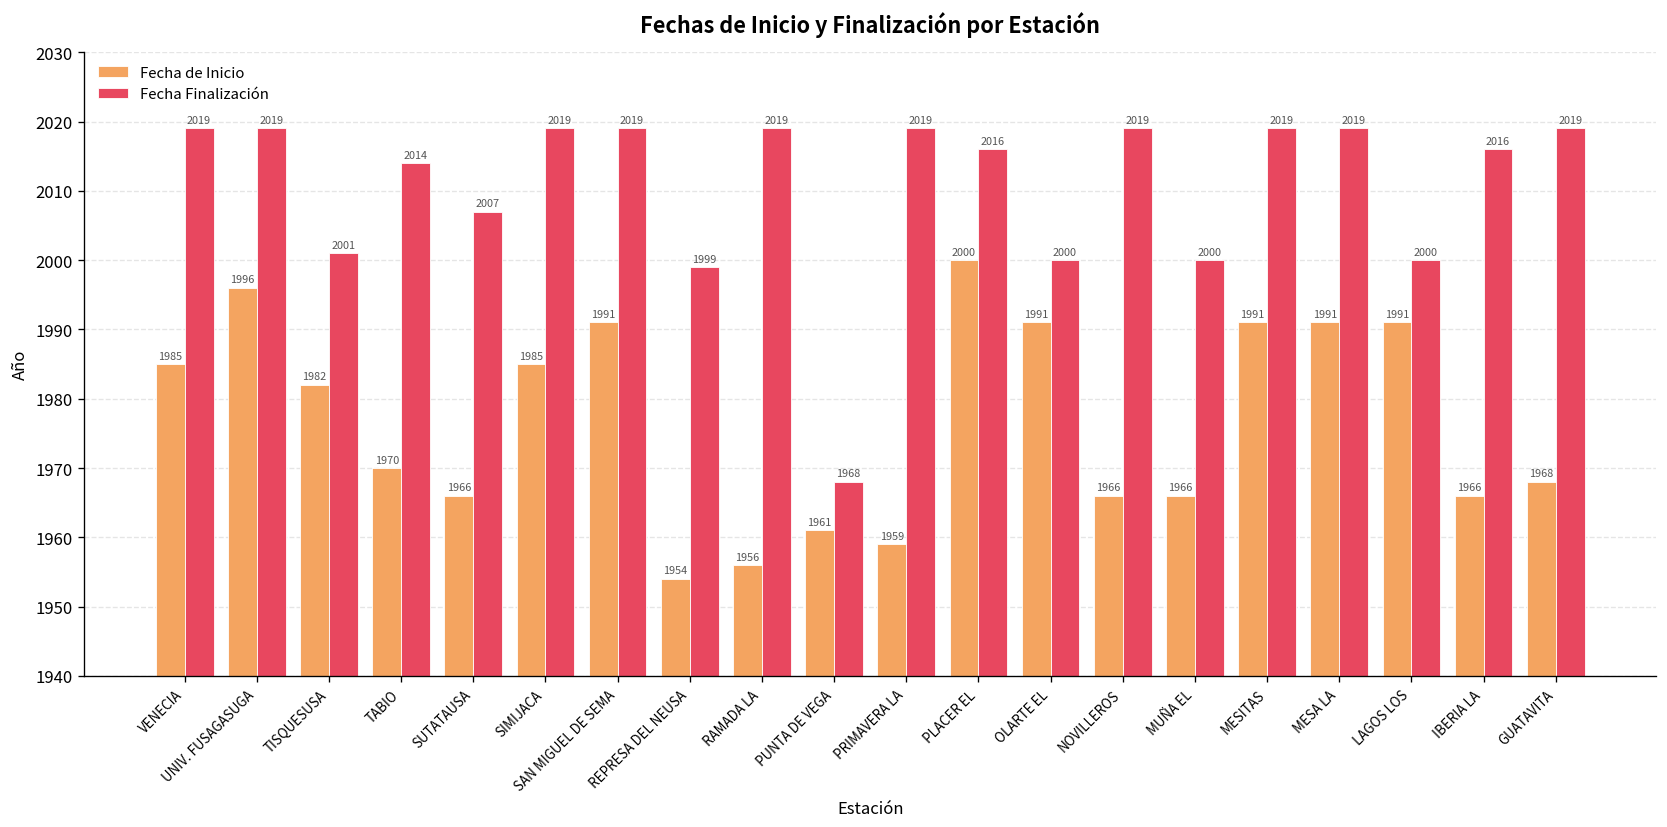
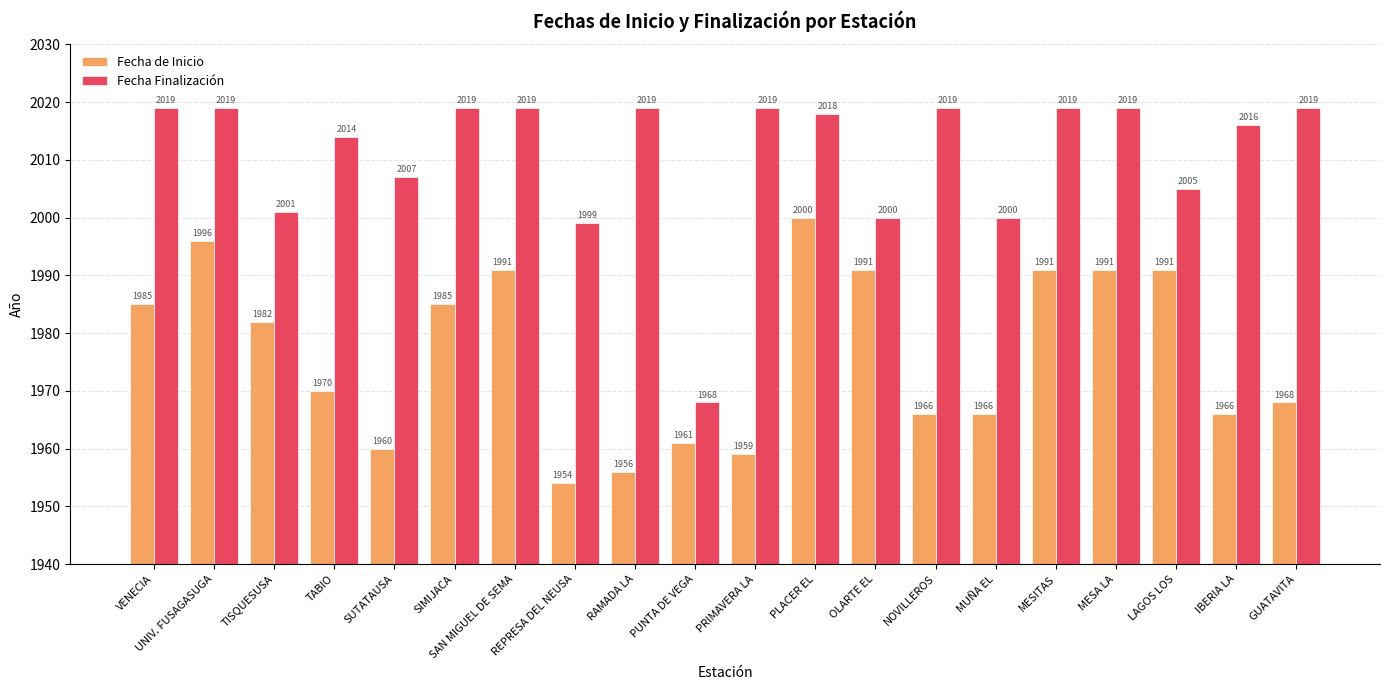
  {
    "Fecha de Inicio": {
      "VENECIA": 1985,
      "UNIV. FUSAGASUGA": 1996,
      "TISQUESUSA": 1982,
      "TABIO": 1970,
-     "SUTATAUSA": 1966,
+     "SUTATAUSA": 1960,
      "SIMIJACA": 1985,
      "SAN MIGUEL DE SEMA": 1991,
      "REPRESA DEL NEUSA": 1954,
      "RAMADA LA": 1956,
      "PUNTA DE VEGA": 1961,
      "PRIMAVERA LA": 1959,
      "PLACER EL": 2000,
      "OLARTE EL": 1991,
      "NOVILLEROS": 1966,
      "MUÑA EL": 1966,
      "MESITAS": 1991,
      "MESA LA": 1991,
      "LAGOS LOS": 1991,
      "IBERIA LA": 1966,
      "GUATAVITA": 1968
    },
    "Fecha Finalización": {
      "VENECIA": 2019,
      "UNIV. FUSAGASUGA": 2019,
      "TISQUESUSA": 2001,
      "TABIO": 2014,
      "SUTATAUSA": 2007,
      "SIMIJACA": 2019,
      "SAN MIGUEL DE SEMA": 2019,
      "REPRESA DEL NEUSA": 1999,
      "RAMADA LA": 2019,
      "PUNTA DE VEGA": 1968,
      "PRIMAVERA LA": 2019,
-     "PLACER EL": 2016,
+     "PLACER EL": 2018,
      "OLARTE EL": 2000,
      "NOVILLEROS": 2019,
      "MUÑA EL": 2000,
      "MESITAS": 2019,
      "MESA LA": 2019,
-     "LAGOS LOS": 2000,
+     "LAGOS LOS": 2005,
      "IBERIA LA": 2016,
      "GUATAVITA": 2019
    }
  }
